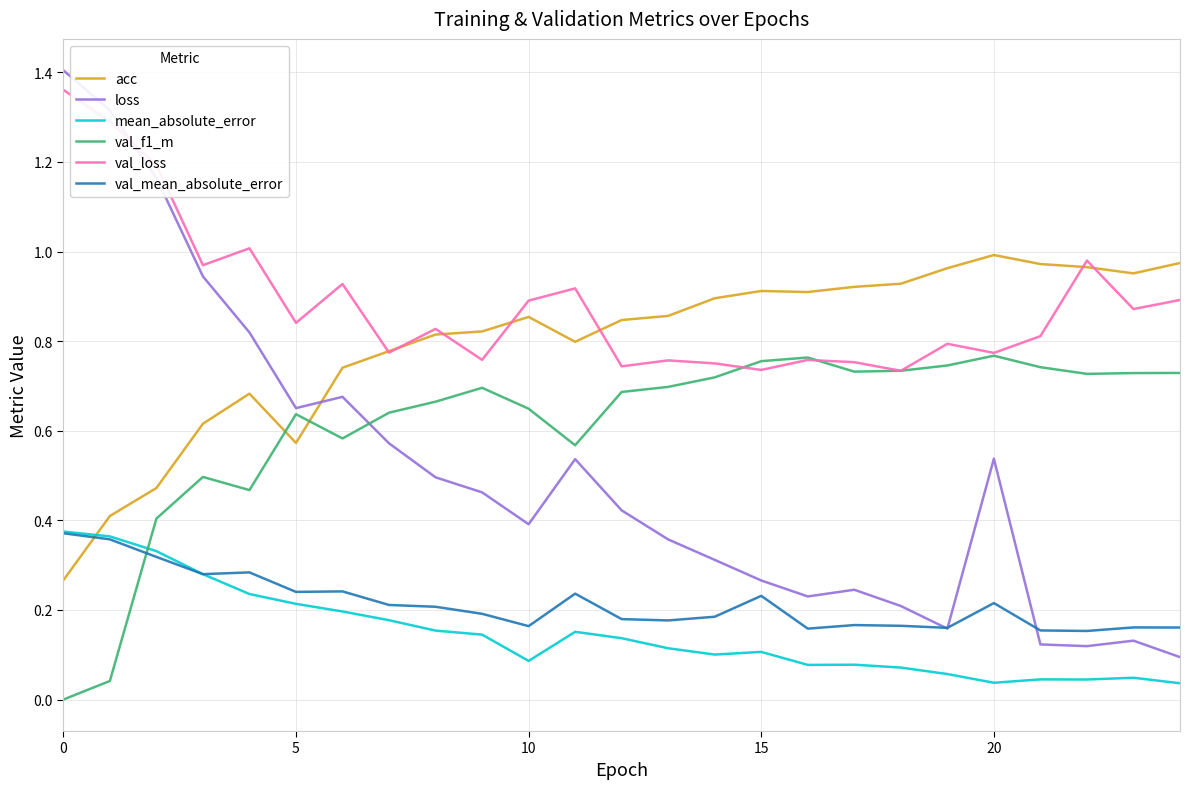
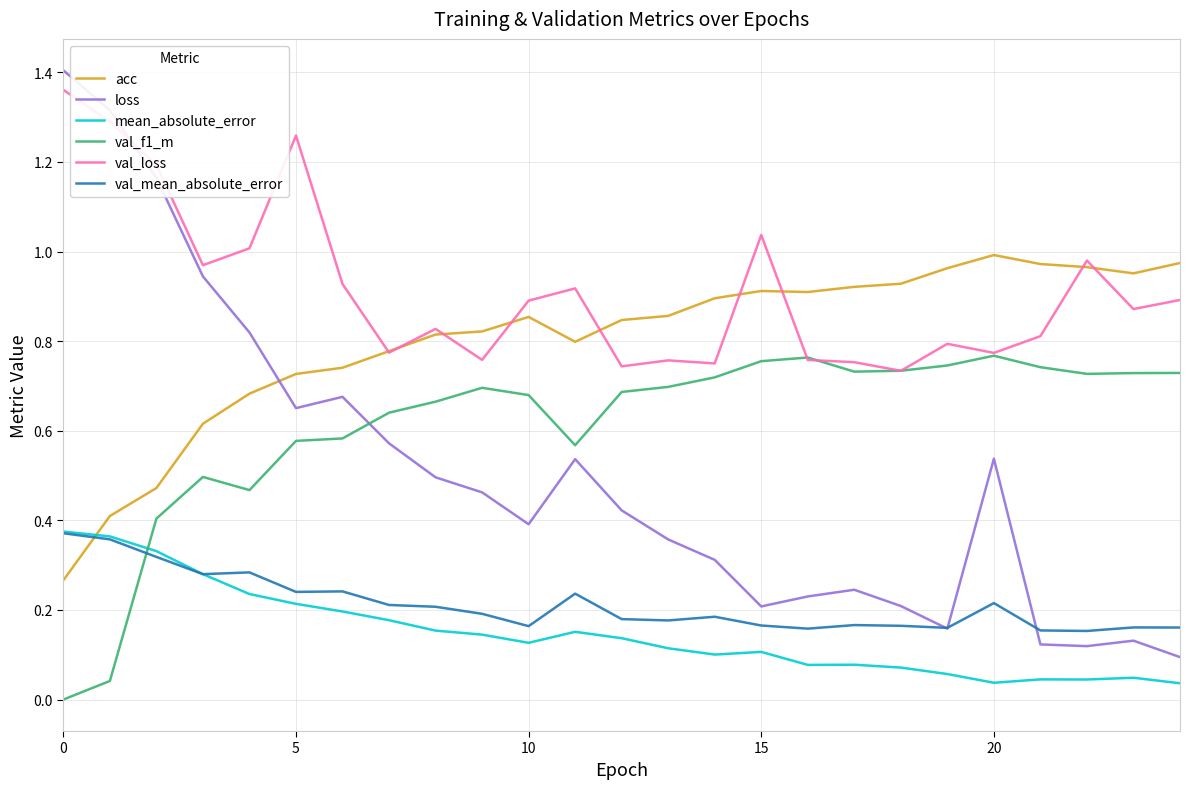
  {
    "acc": {
      "0": 0.27,
-     "5": 0.57,
+     "5": 0.73,
      "10": 0.85,
      "15": 0.91,
      "20": 0.99
    },
    "loss": {
      "0": 1.40,
      "5": 0.65,
      "10": 0.39,
-     "15": 0.27,
+     "15": 0.21,
      "20": 0.54
    },
    "mean_absolute_error": {
      "5": 0.21,
-     "10": 0.09,
+     "10": 0.13,
      "15": 0.11,
      "20": 0.04
    },
    "val_f1_m": {
      "0": 0.00,
-     "5": 0.64,
-     "10": 0.65,
+     "5": 0.58,
+     "10": 0.68,
      "15": 0.76,
      "20": 0.77
    },
    "val_loss": {
      "0": 1.36,
-     "5": 0.84,
+     "5": 1.26,
      "10": 0.89,
-     "15": 0.74,
+     "15": 1.04,
      "20": 0.77
    },
    "val_mean_absolute_error": {
      "5": 0.24,
      "10": 0.16,
-     "15": 0.23,
+     "15": 0.17,
      "20": 0.22
    }
  }
